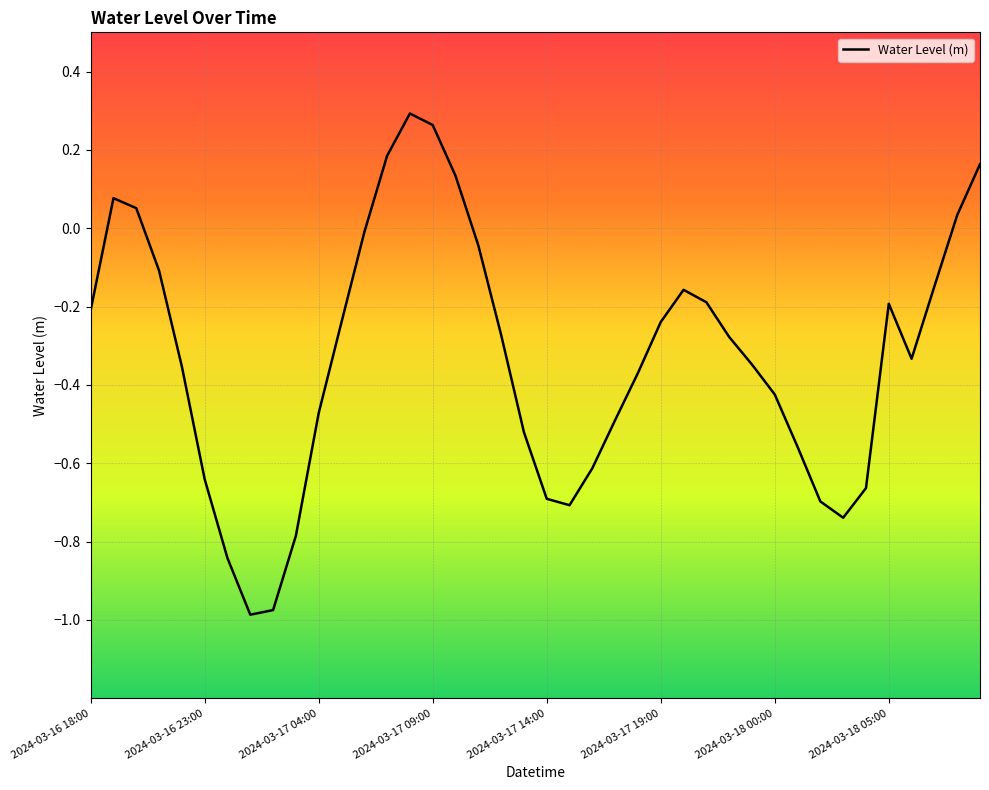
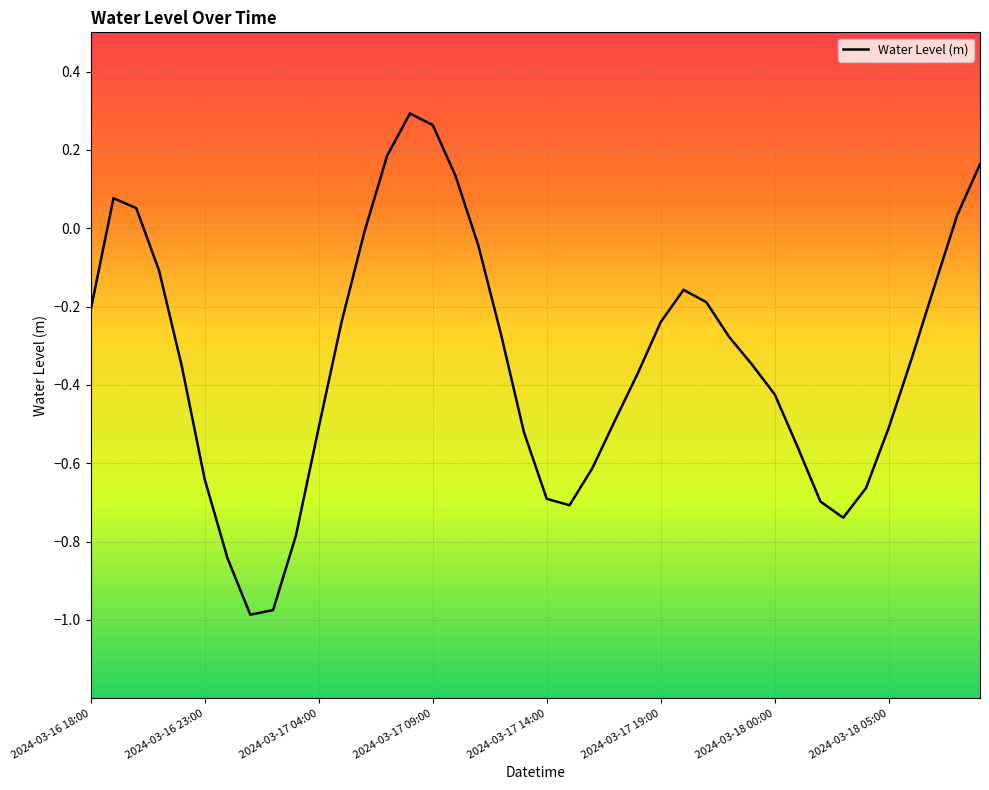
  {
    "2024-03-16 18:00": -0.21,
    "2024-03-16 23:00": -0.64,
-   "2024-03-17 04:00": -0.47,
+   "2024-03-17 04:00": -0.51,
    "2024-03-17 09:00": 0.26,
    "2024-03-17 14:00": -0.69,
    "2024-03-17 19:00": -0.24,
    "2024-03-18 00:00": -0.42,
-   "2024-03-18 05:00": -0.19
+   "2024-03-18 05:00": -0.51
  }
